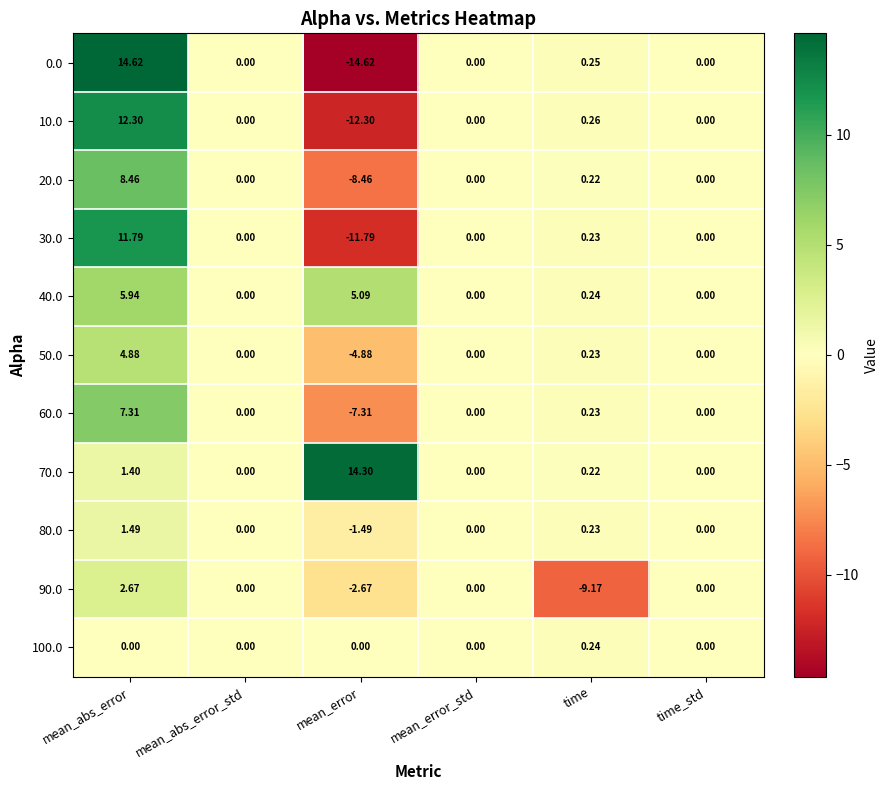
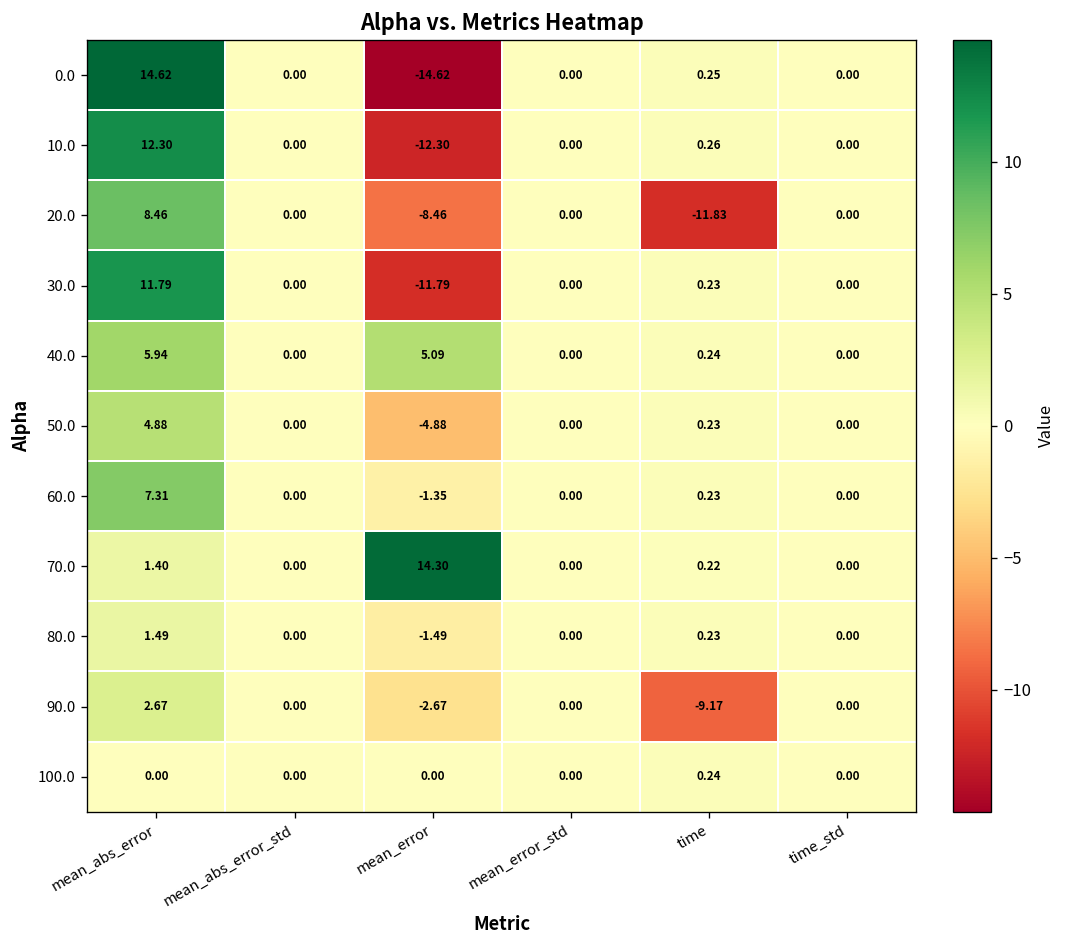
  {
    "0.0": {
      "mean_abs_error": 14.62,
      "mean_abs_error_std": 0.00,
      "mean_error": -14.62,
      "mean_error_std": 0.00,
      "time": 0.25,
      "time_std": 0.00
    },
    "10.0": {
      "mean_abs_error": 12.30,
      "mean_abs_error_std": 0.00,
      "mean_error": -12.30,
      "mean_error_std": 0.00,
      "time": 0.26,
      "time_std": 0.00
    },
    "20.0": {
      "mean_abs_error": 8.46,
      "mean_abs_error_std": 0.00,
      "mean_error": -8.46,
      "mean_error_std": 0.00,
-     "time": 0.22,
+     "time": -11.83,
      "time_std": 0.00
    },
    "30.0": {
      "mean_abs_error": 11.79,
      "mean_abs_error_std": 0.00,
      "mean_error": -11.79,
      "mean_error_std": 0.00,
      "time": 0.23,
      "time_std": 0.00
    },
    "40.0": {
      "mean_abs_error": 5.94,
      "mean_abs_error_std": 0.00,
      "mean_error": 5.09,
      "mean_error_std": 0.00,
      "time": 0.24,
      "time_std": 0.00
    },
    "50.0": {
      "mean_abs_error": 4.88,
      "mean_abs_error_std": 0.00,
      "mean_error": -4.88,
      "mean_error_std": 0.00,
      "time": 0.23,
      "time_std": 0.00
    },
    "60.0": {
      "mean_abs_error": 7.31,
      "mean_abs_error_std": 0.00,
-     "mean_error": -7.31,
+     "mean_error": -1.35,
      "mean_error_std": 0.00,
      "time": 0.23,
      "time_std": 0.00
    },
    "70.0": {
      "mean_abs_error": 1.40,
      "mean_abs_error_std": 0.00,
      "mean_error": 14.30,
      "mean_error_std": 0.00,
      "time": 0.22,
      "time_std": 0.00
    },
    "80.0": {
      "mean_abs_error": 1.49,
      "mean_abs_error_std": 0.00,
      "mean_error": -1.49,
      "mean_error_std": 0.00,
      "time": 0.23,
      "time_std": 0.00
    },
    "90.0": {
      "mean_abs_error": 2.67,
      "mean_abs_error_std": 0.00,
      "mean_error": -2.67,
      "mean_error_std": 0.00,
      "time": -9.17,
      "time_std": 0.00
    },
    "100.0": {
      "mean_abs_error": 0.00,
      "mean_abs_error_std": 0.00,
      "mean_error": 0.00,
      "mean_error_std": 0.00,
      "time": 0.24,
      "time_std": 0.00
    }
  }
